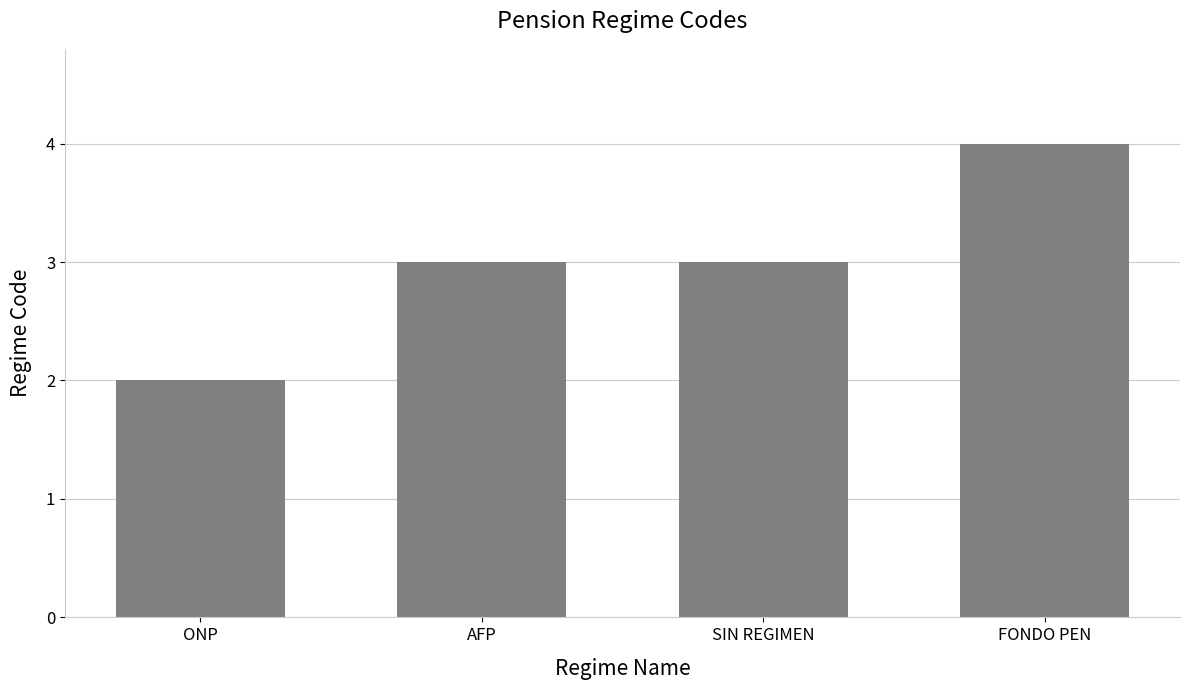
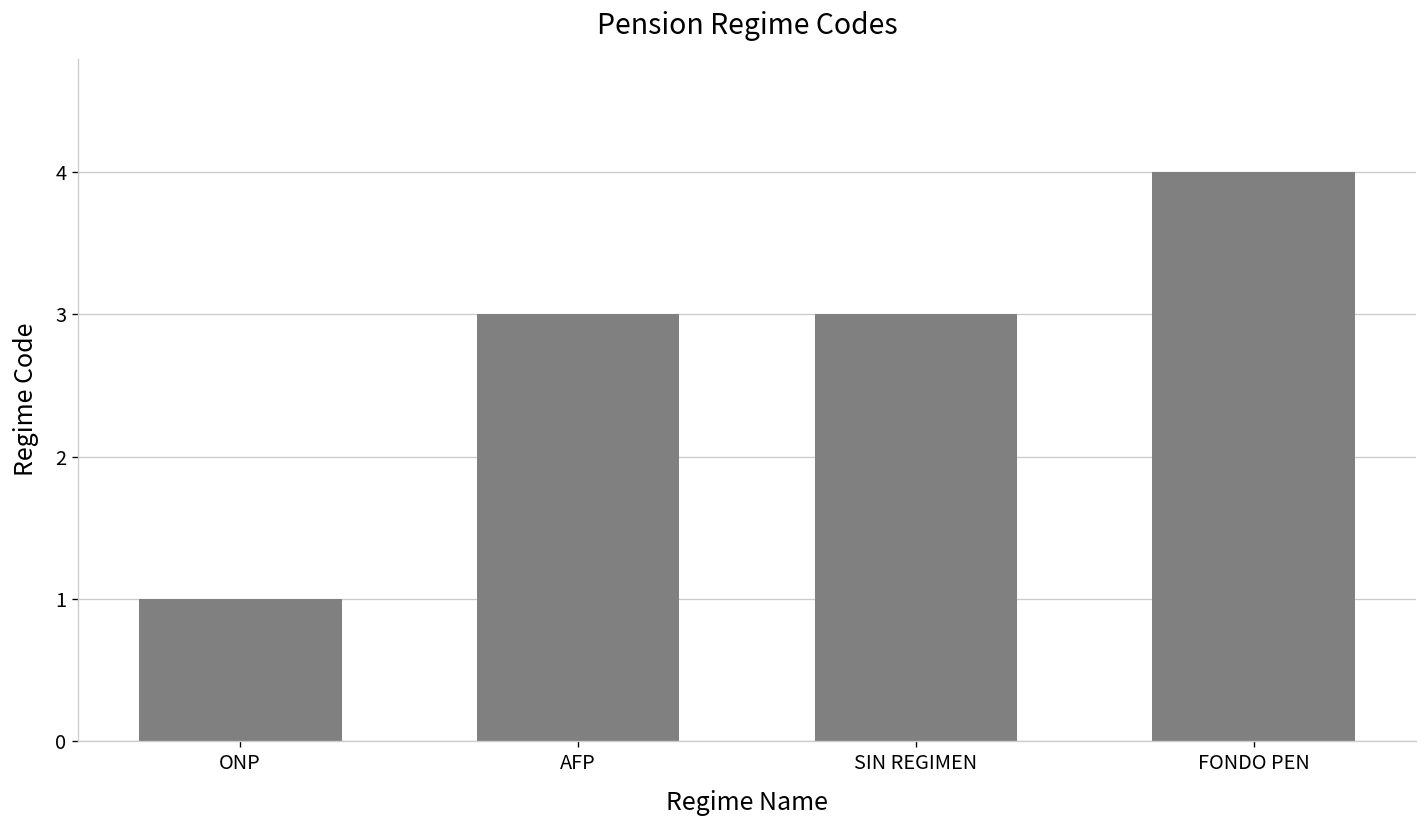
  {
-   "ONP": 2,
+   "ONP": 1,
    "AFP": 3,
    "SIN REGIMEN": 3,
    "FONDO PEN": 4
  }
